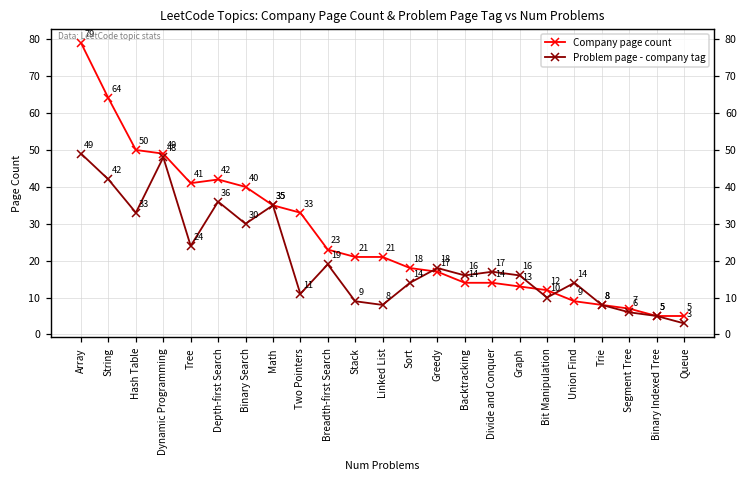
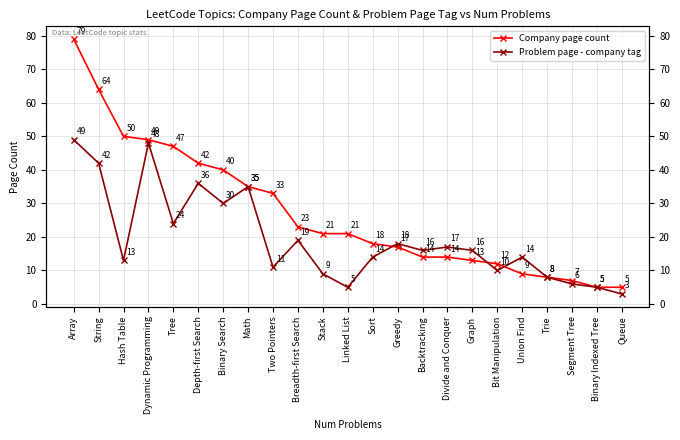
  {
    "Company page count": {
      "String": 64,
      "Hash Table": 50,
-     "Tree": 41,
+     "Tree": 47,
      "Depth-first Search": 42,
      "Binary Search": 40,
      "Two Pointers": 33,
      "Breadth-first Search": 23,
      "Stack": 21,
      "Linked List": 21,
      "Sort": 18,
      "Divide and Conquer": 14,
      "Graph": 13,
      "Union Find": 9
    },
    "Problem page - company tag": {
      "Array": 49,
      "String": 42,
-     "Hash Table": 33,
+     "Hash Table": 13,
      "Tree": 24,
      "Depth-first Search": 36,
      "Binary Search": 30,
      "Two Pointers": 11,
      "Breadth-first Search": 19,
      "Stack": 9,
-     "Linked List": 8,
+     "Linked List": 5,
      "Sort": 14,
      "Divide and Conquer": 17,
      "Graph": 16,
      "Union Find": 14
    }
  }
